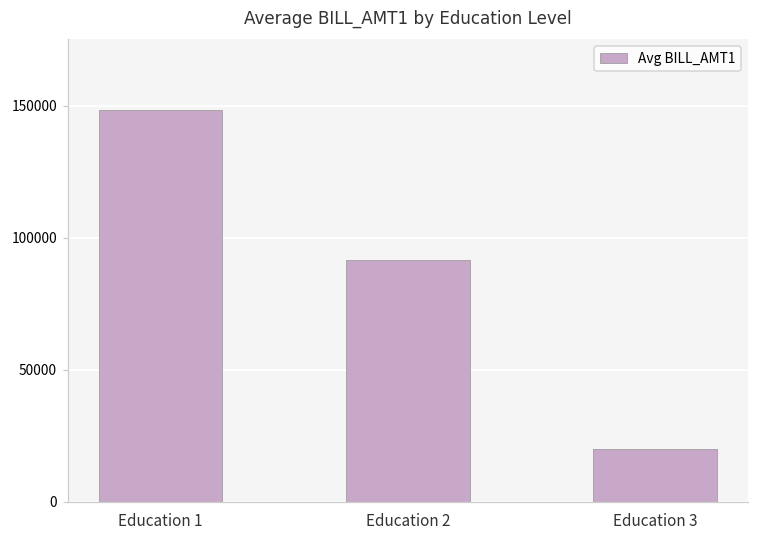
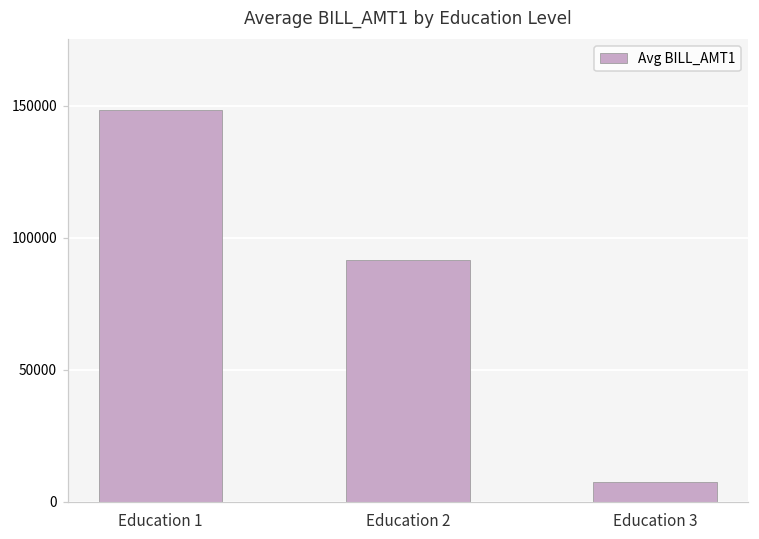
  {
    "Education 1": 148000,
    "Education 2": 92000,
-   "Education 3": 20000
+   "Education 3": 7000
  }
